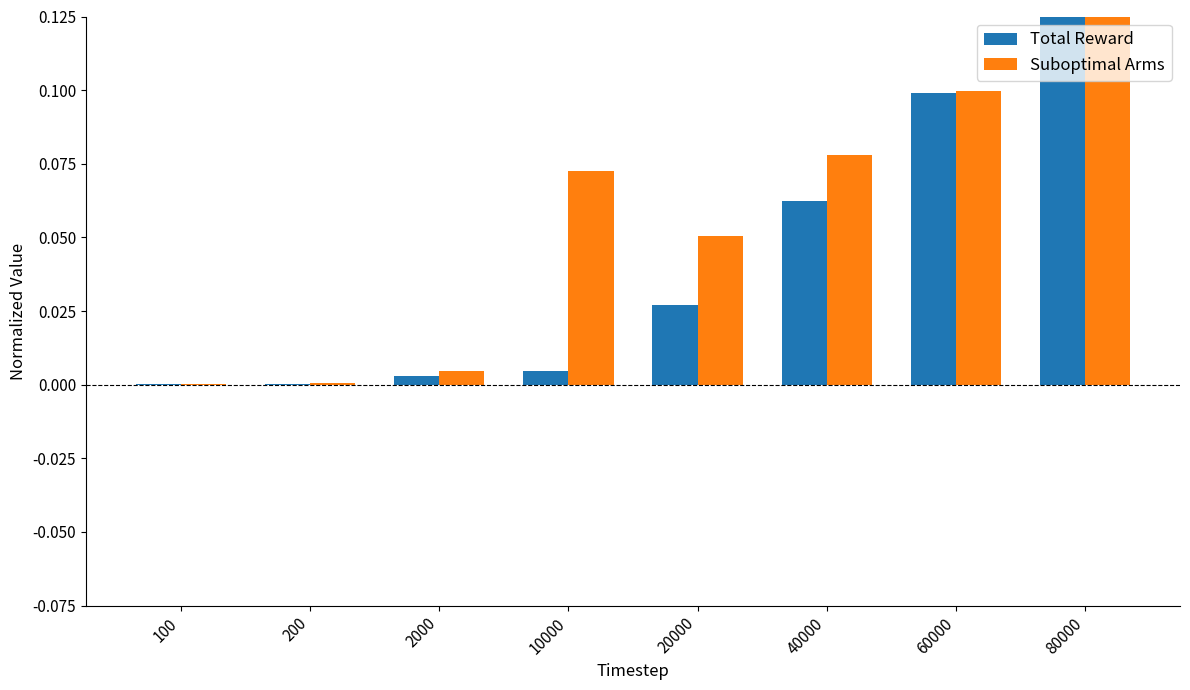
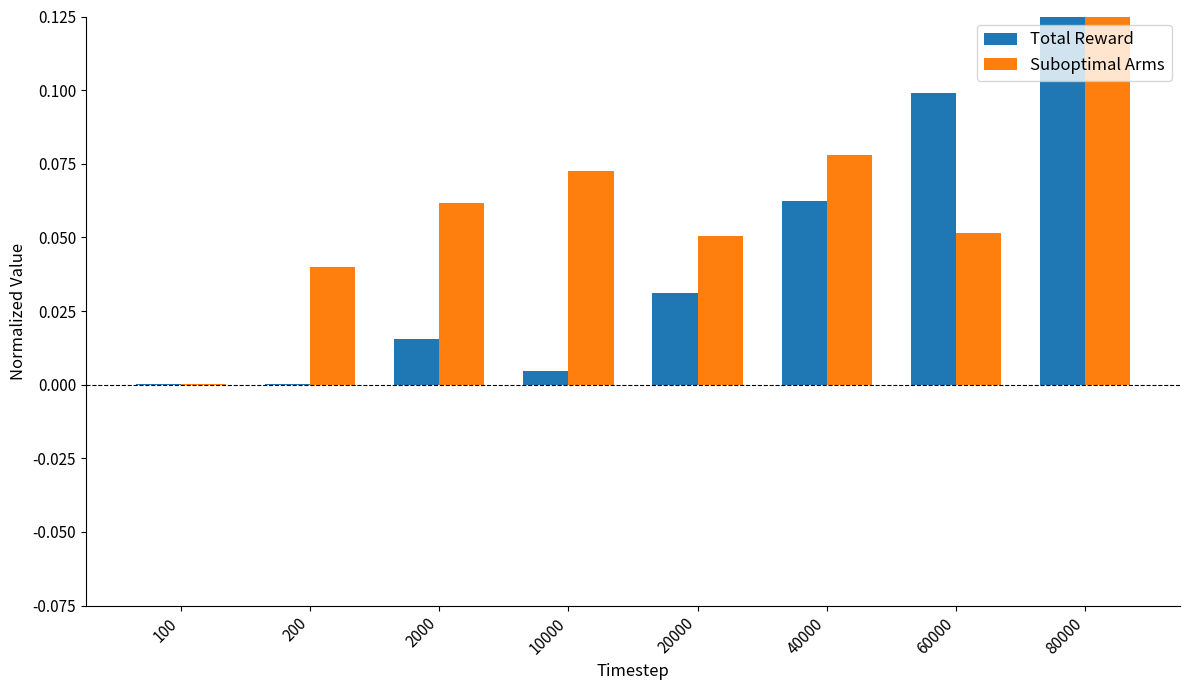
  {
    "Total Reward": {
-     "2000": 0.003,
+     "2000": 0.016,
      "10000": 0.005,
-     "20000": 0.027,
+     "20000": 0.031,
      "40000": 0.062,
      "60000": 0.099,
      "80000": 0.125
    },
    "Suboptimal Arms": {
-     "200": 0.000,
-     "2000": 0.005,
+     "200": 0.040,
+     "2000": 0.062,
      "10000": 0.072,
      "20000": 0.051,
      "40000": 0.078,
-     "60000": 0.100,
+     "60000": 0.052,
      "80000": 0.125
    }
  }
